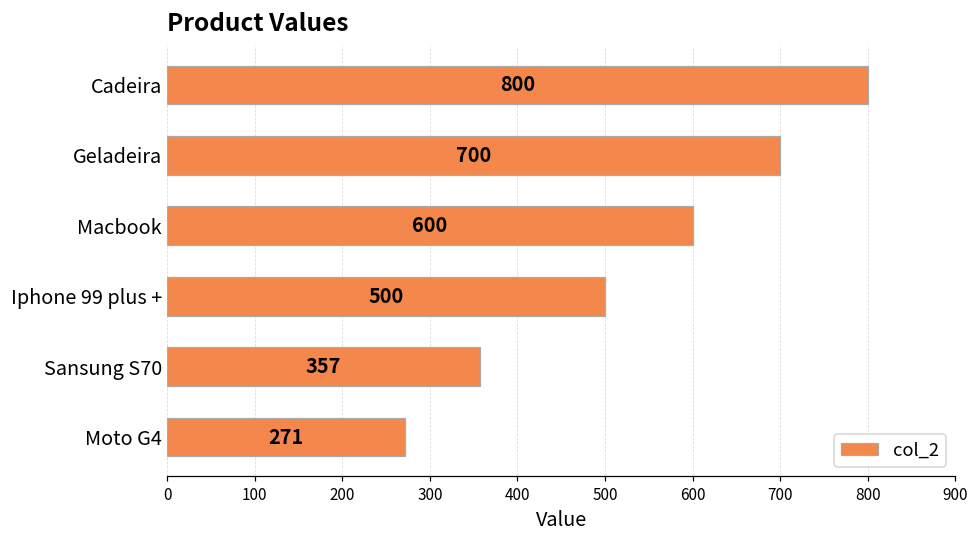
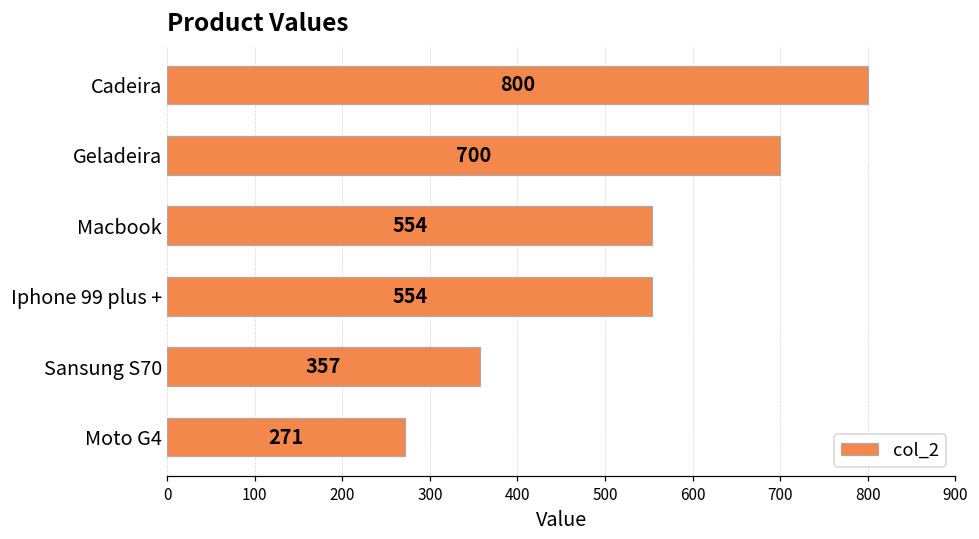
  {
    "Cadeira": 800,
    "Geladeira": 700,
-   "Macbook": 600,
-   "Iphone 99 plus +": 500,
+   "Macbook": 554,
+   "Iphone 99 plus +": 554,
    "Sansung S70": 357,
    "Moto G4": 271
  }
